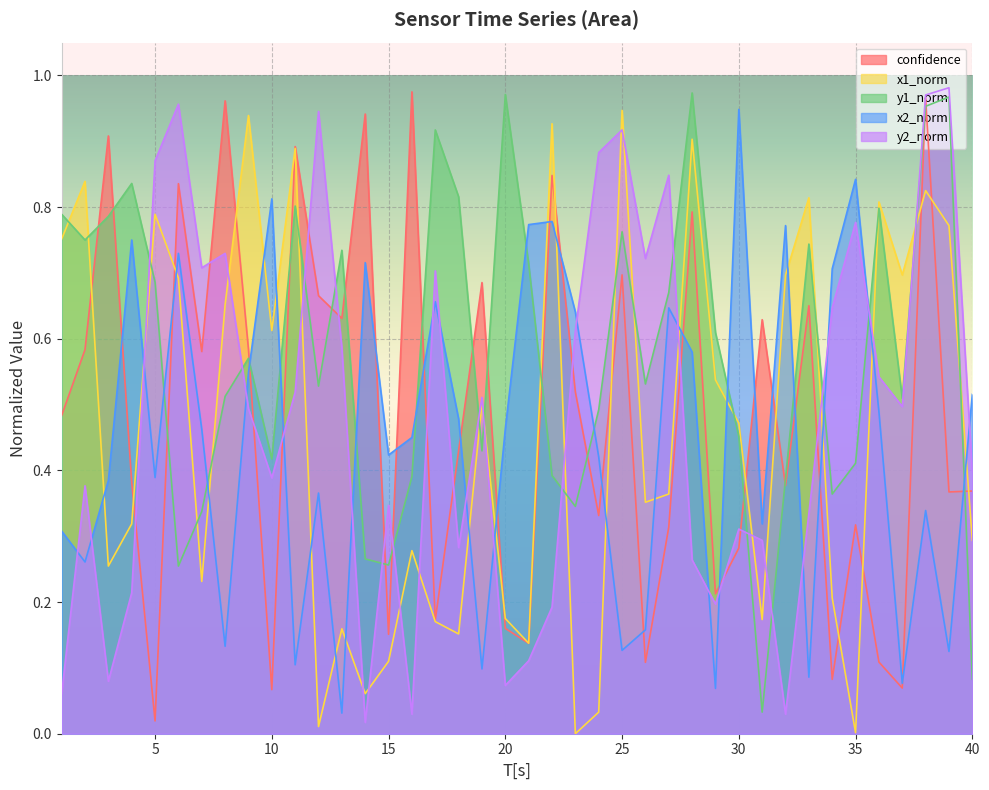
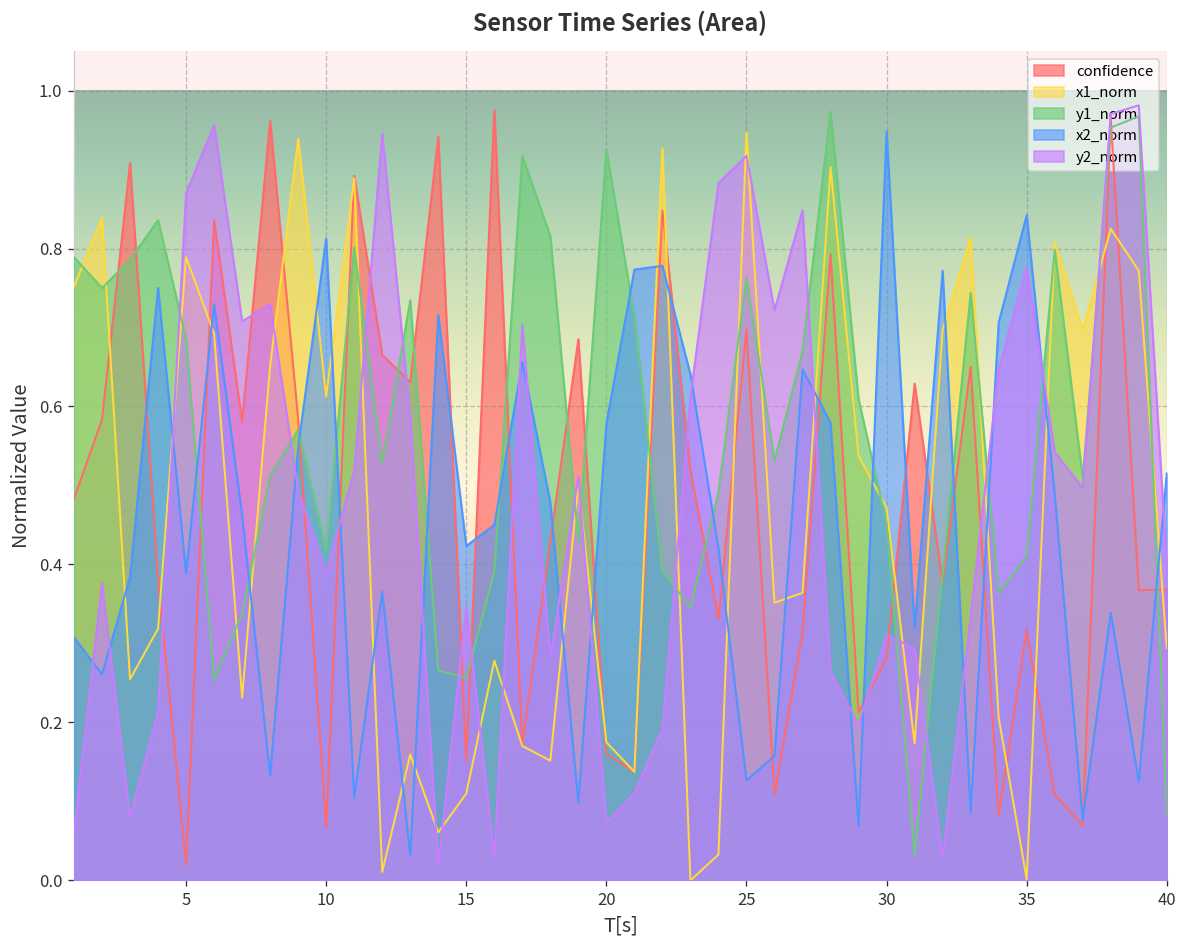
  {
    "confidence": {
      "5": 0.02,
      "10": 0.07,
      "15": 0.15,
      "20": 0.16,
      "25": 0.70,
      "30": 0.28,
      "35": 0.32,
      "40": 0.37
    },
    "x1_norm": {
      "5": 0.79,
      "10": 0.61,
      "15": 0.11,
      "20": 0.18,
      "25": 0.95,
      "30": 0.47,
      "35": 0.00,
      "40": 0.29
    },
    "y1_norm": {
      "5": 0.69,
      "10": 0.42,
      "15": 0.26,
-     "20": 0.97,
+     "20": 0.93,
      "25": 0.76,
      "30": 0.45,
      "35": 0.41,
      "40": 0.08
    },
    "x2_norm": {
      "5": 0.39,
      "10": 0.81,
      "15": 0.42,
-     "20": 0.46,
+     "20": 0.58,
      "25": 0.13,
      "30": 0.95,
      "35": 0.84,
      "40": 0.52
    },
    "y2_norm": {
      "5": 0.87,
      "10": 0.39,
      "15": 0.35,
      "20": 0.07,
      "25": 0.92,
      "30": 0.31,
      "35": 0.78,
      "40": 0.40
    }
  }
